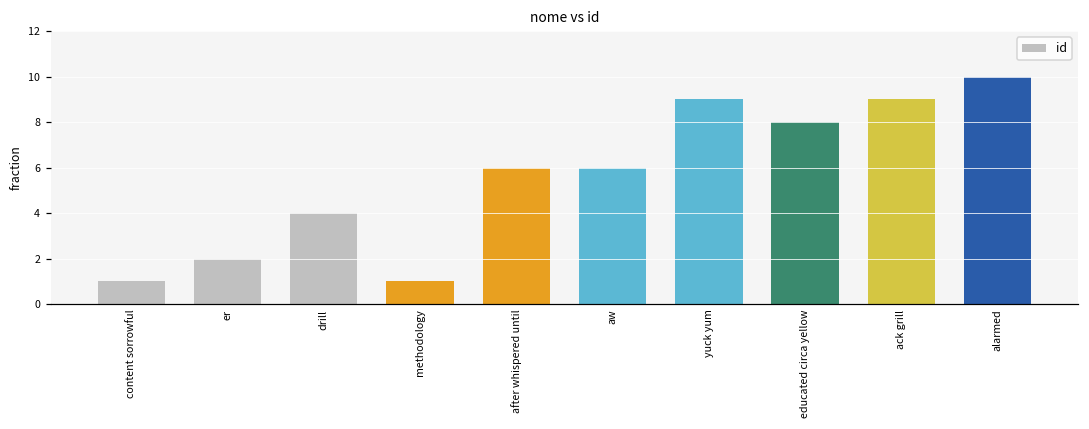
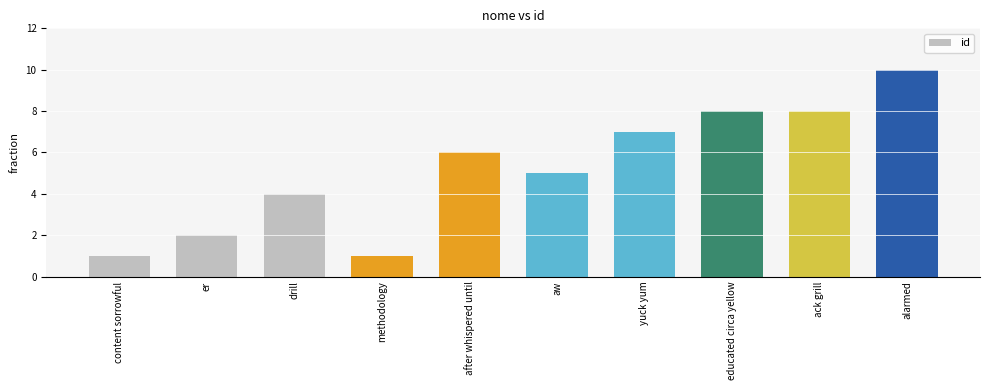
  {
    "content sorrowful": 1,
    "er": 2,
    "drill": 4,
    "methodology": 1,
    "after whispered until": 6,
-   "aw": 6,
-   "yuck yum": 9,
+   "aw": 5,
+   "yuck yum": 7,
    "educated circa yellow": 8,
-   "ack grill": 9,
+   "ack grill": 8,
    "alarmed": 10
  }
